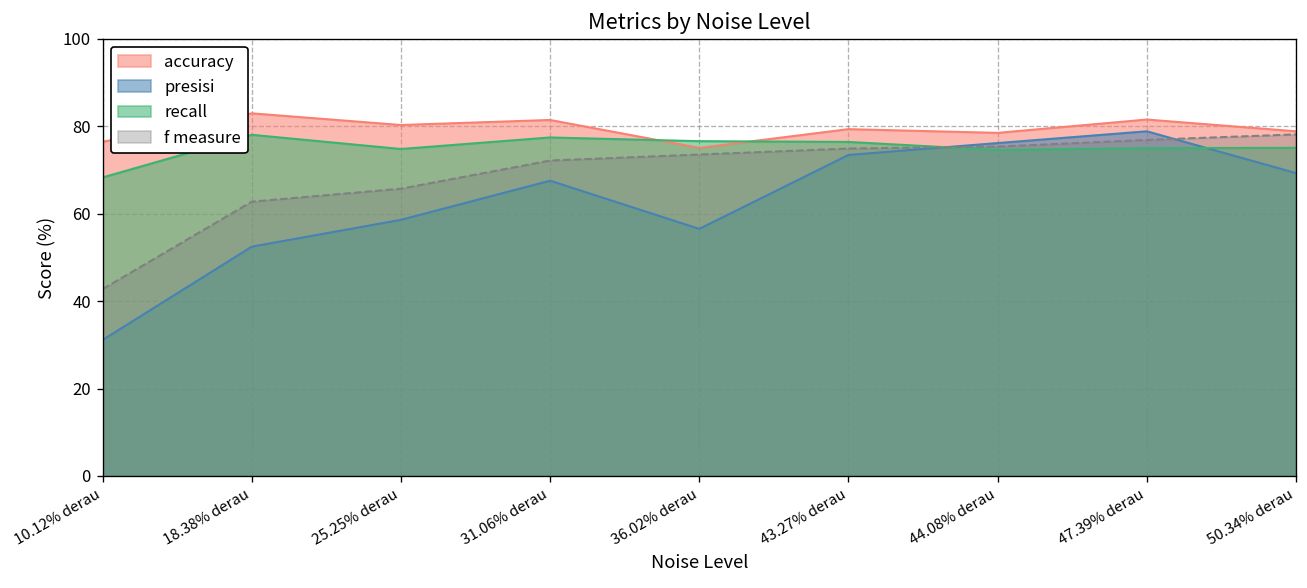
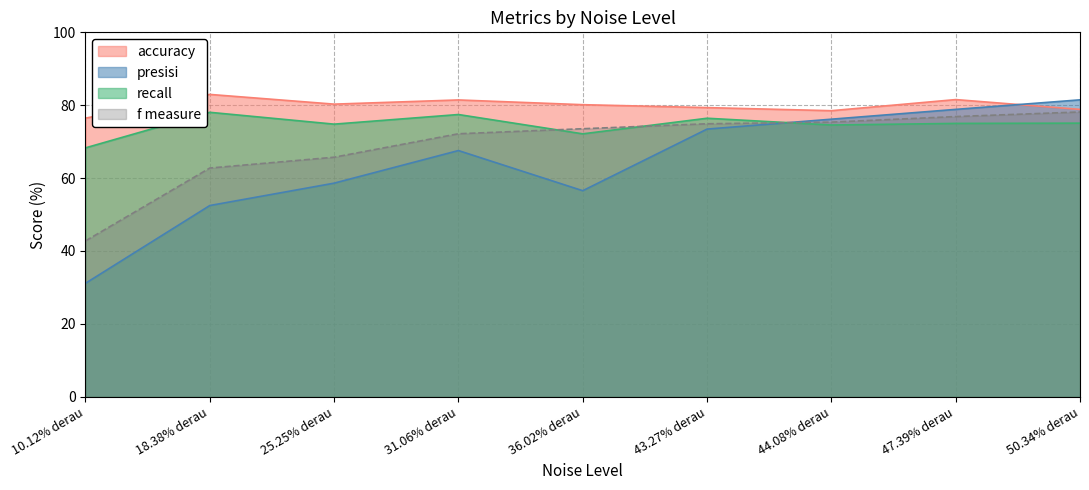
  {
    "accuracy": {
      "10.12% derau": 76,
      "18.38% derau": 83,
      "25.25% derau": 80,
      "31.06% derau": 81,
-     "36.02% derau": 75,
+     "36.02% derau": 80,
      "43.27% derau": 79,
      "44.08% derau": 78,
      "47.39% derau": 82,
      "50.34% derau": 79
    },
    "presisi": {
      "10.12% derau": 31,
      "18.38% derau": 52,
      "25.25% derau": 59,
      "31.06% derau": 68,
      "36.02% derau": 57,
      "43.27% derau": 73,
      "44.08% derau": 76,
      "47.39% derau": 79,
-     "50.34% derau": 69
+     "50.34% derau": 81
    },
    "recall": {
      "10.12% derau": 68,
      "18.38% derau": 78,
      "25.25% derau": 75,
      "31.06% derau": 77,
-     "36.02% derau": 77,
+     "36.02% derau": 72,
      "43.27% derau": 76,
      "44.08% derau": 75,
      "47.39% derau": 75,
      "50.34% derau": 75
    },
    "f measure": {
      "10.12% derau": 43,
      "18.38% derau": 63,
      "25.25% derau": 66,
      "31.06% derau": 72,
      "36.02% derau": 74,
      "43.27% derau": 75,
      "44.08% derau": 75,
      "47.39% derau": 77,
      "50.34% derau": 78
    }
  }
